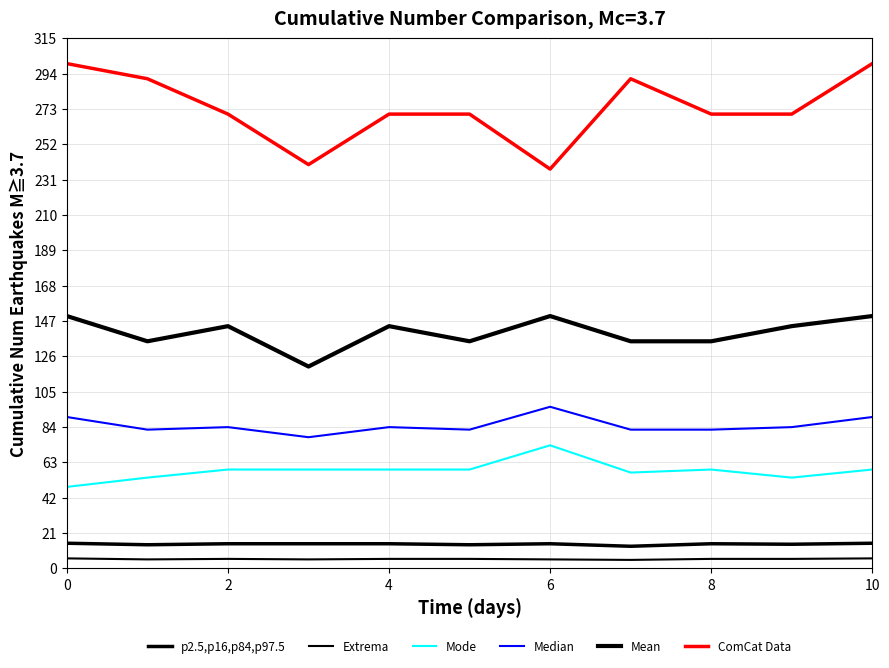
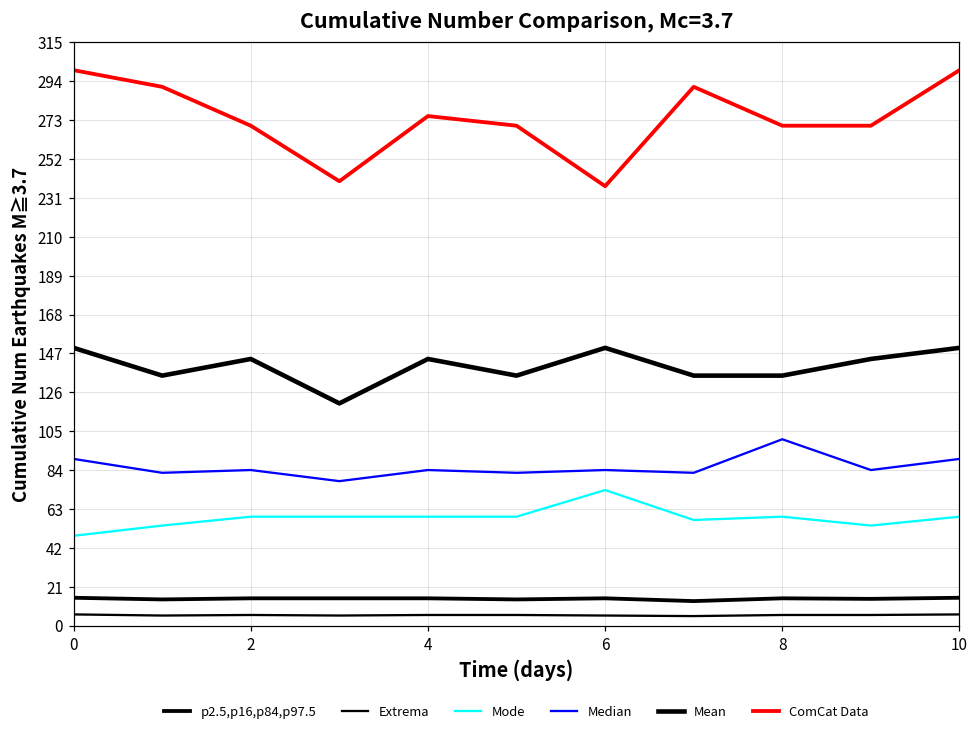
  {
    "Mode": {
      "0": 48,
      "2": 59,
      "4": 59,
      "6": 73,
      "8": 59,
      "10": 59
    },
    "Median": {
      "0": 90,
      "2": 84,
      "4": 84,
-     "6": 96,
-     "8": 83,
+     "6": 84,
+     "8": 101,
      "10": 90
    },
    "ComCat Data": {
      "0": 300,
      "2": 270,
-     "4": 270,
+     "4": 275,
      "6": 237,
      "8": 270,
      "10": 300
    }
  }
